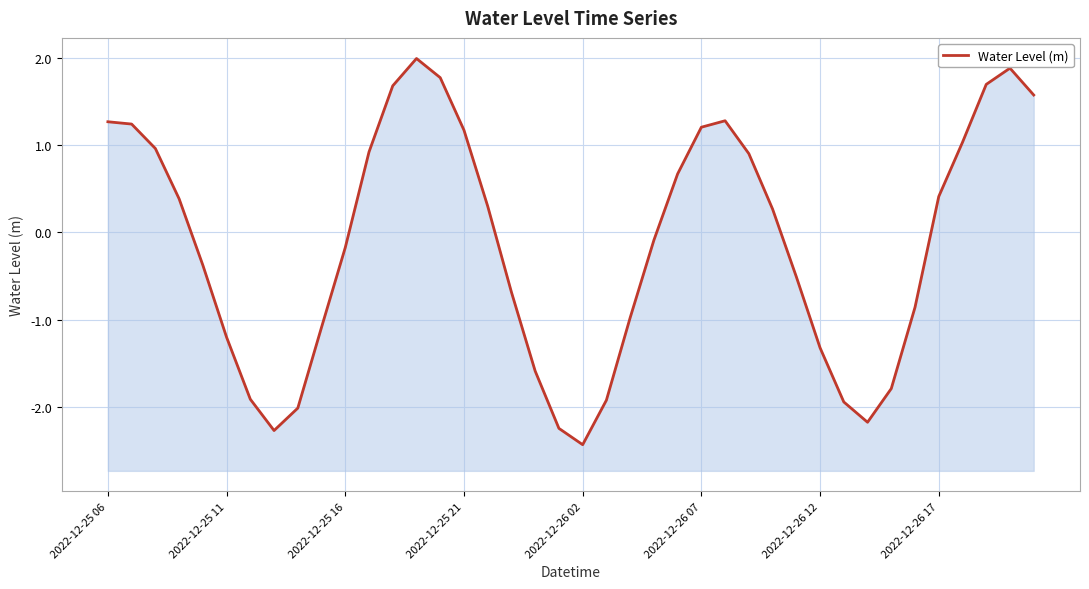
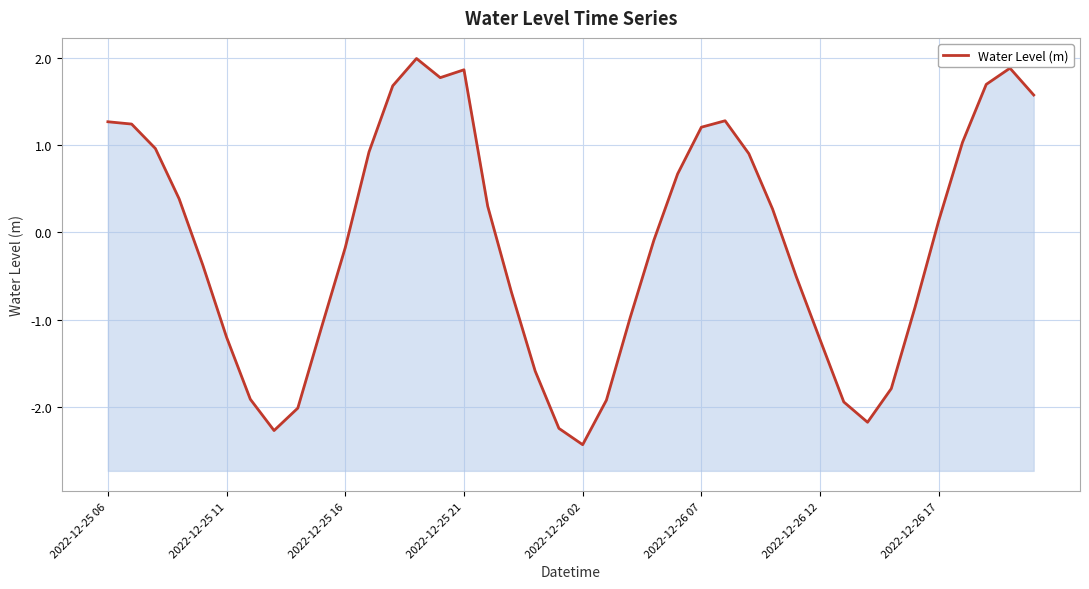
  {
    "2022-12-25 06": 1.3,
    "2022-12-25 11": -1.2,
    "2022-12-25 16": -0.2,
-   "2022-12-25 21": 1.2,
+   "2022-12-25 21": 1.9,
    "2022-12-26 02": -2.4,
    "2022-12-26 07": 1.2,
-   "2022-12-26 12": -1.3,
-   "2022-12-26 17": 0.4
+   "2022-12-26 12": -1.2,
+   "2022-12-26 17": 0.1
  }
